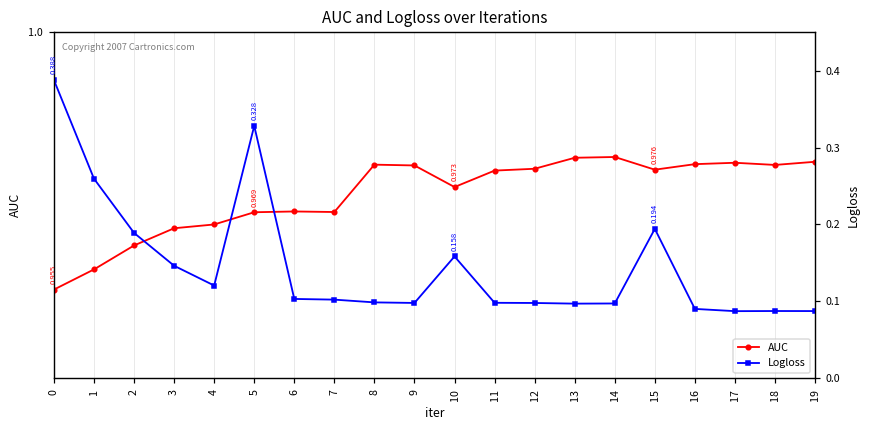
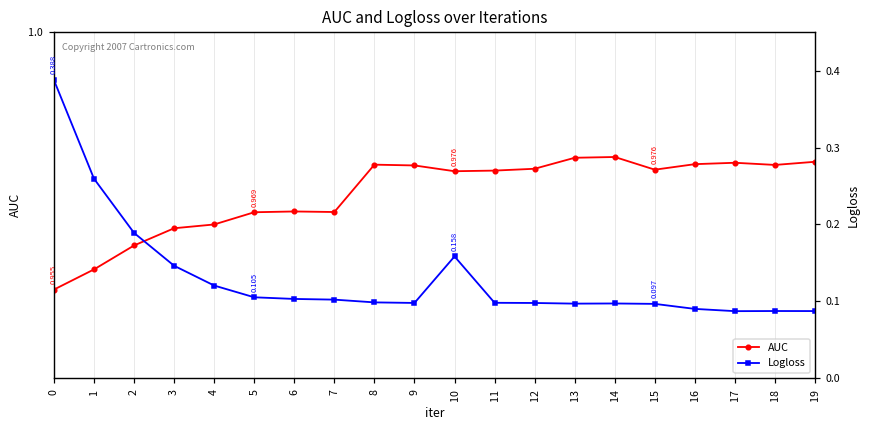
  {
    "AUC": {
      "0": 0.955,
      "5": 0.969,
-     "10": 0.973,
+     "10": 0.976,
      "15": 0.976
    },
    "Logloss": {
      "0": 0.388,
-     "5": 0.328,
+     "5": 0.105,
      "10": 0.158,
-     "15": 0.194
+     "15": 0.097
    }
  }
